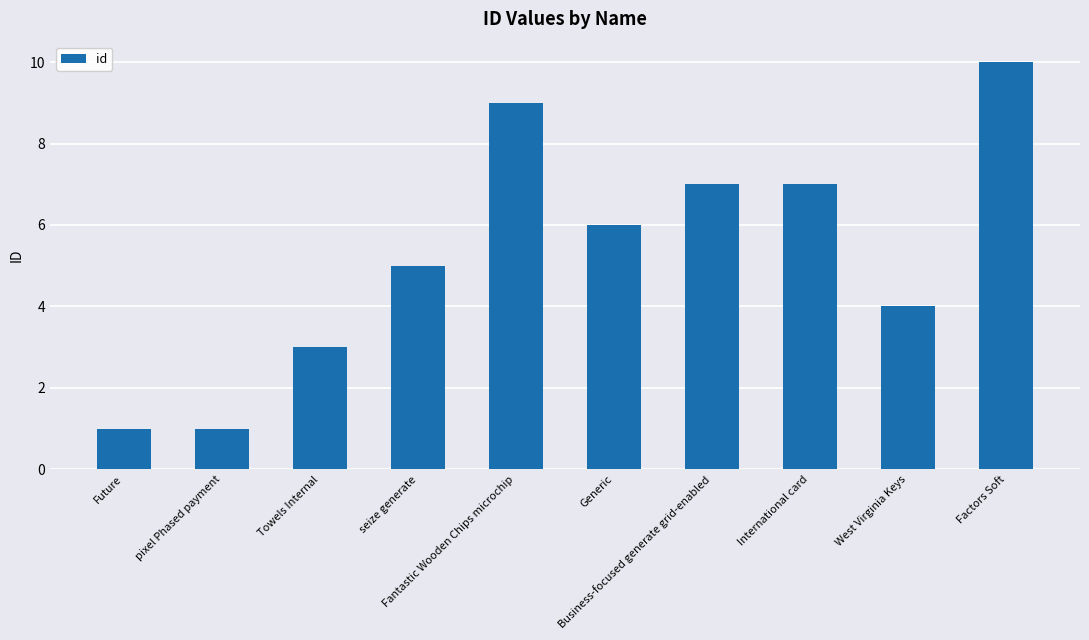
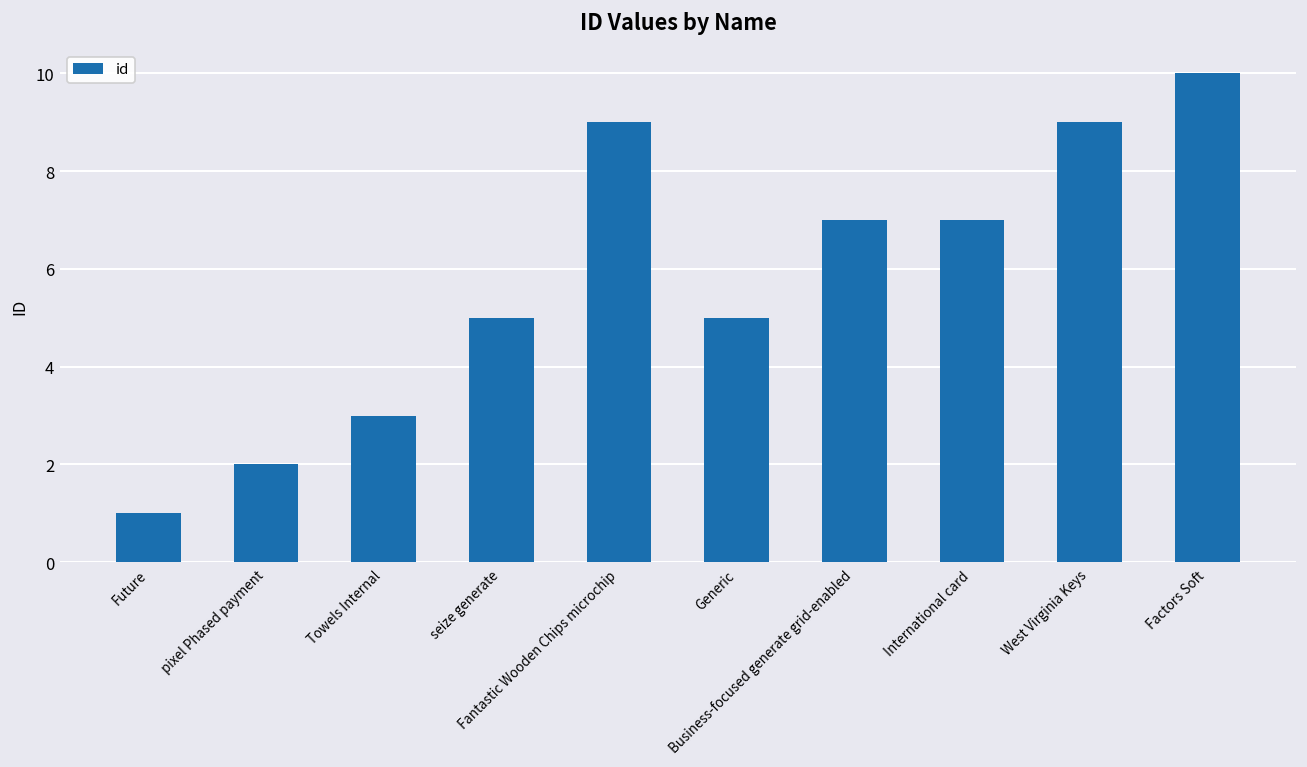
  {
    "Future": 1,
-   "pixel Phased payment": 1,
+   "pixel Phased payment": 2,
    "Towels Internal": 3,
    "seize generate": 5,
    "Fantastic Wooden Chips microchip": 9,
-   "Generic": 6,
+   "Generic": 5,
    "Business-focused generate grid-enabled": 7,
    "International card": 7,
-   "West Virginia Keys": 4,
+   "West Virginia Keys": 9,
    "Factors Soft": 10
  }
